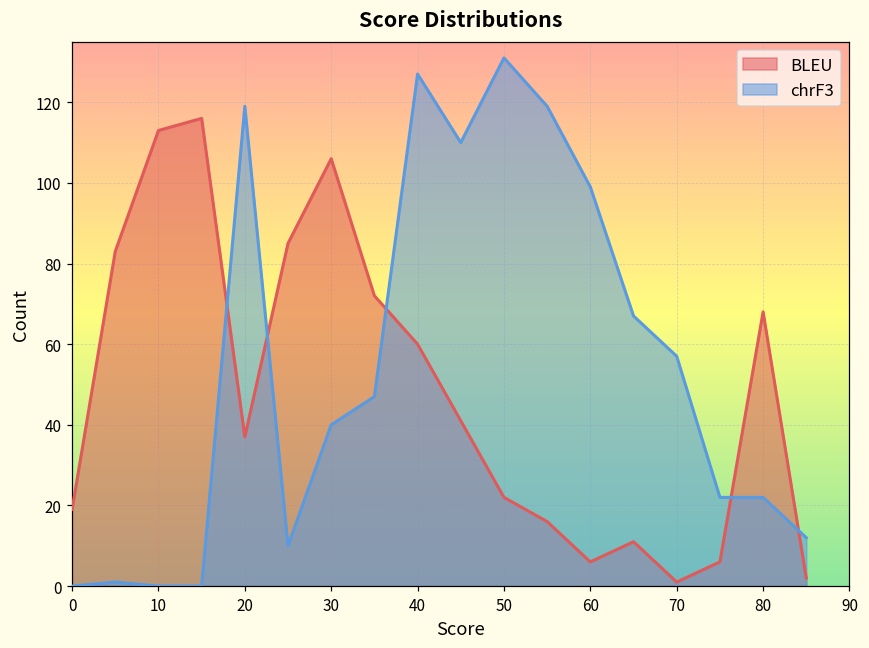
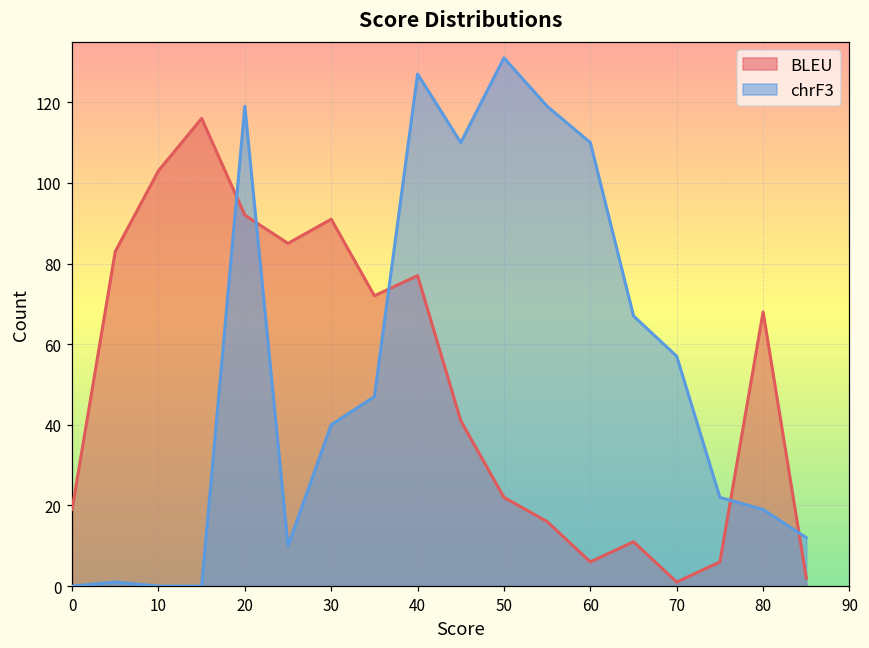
  {
    "BLEU": {
      "0": 19,
-     "10": 113,
-     "20": 37,
-     "30": 106,
-     "40": 60,
+     "10": 103,
+     "20": 92,
+     "30": 91,
+     "40": 77,
      "50": 22,
      "60": 6,
      "70": 1,
      "80": 68
    },
    "chrF3": {
      "0": 0,
      "10": 0,
      "20": 119,
      "30": 40,
      "40": 127,
      "50": 131,
-     "60": 99,
+     "60": 110,
      "70": 57,
-     "80": 22
+     "80": 19
    }
  }
